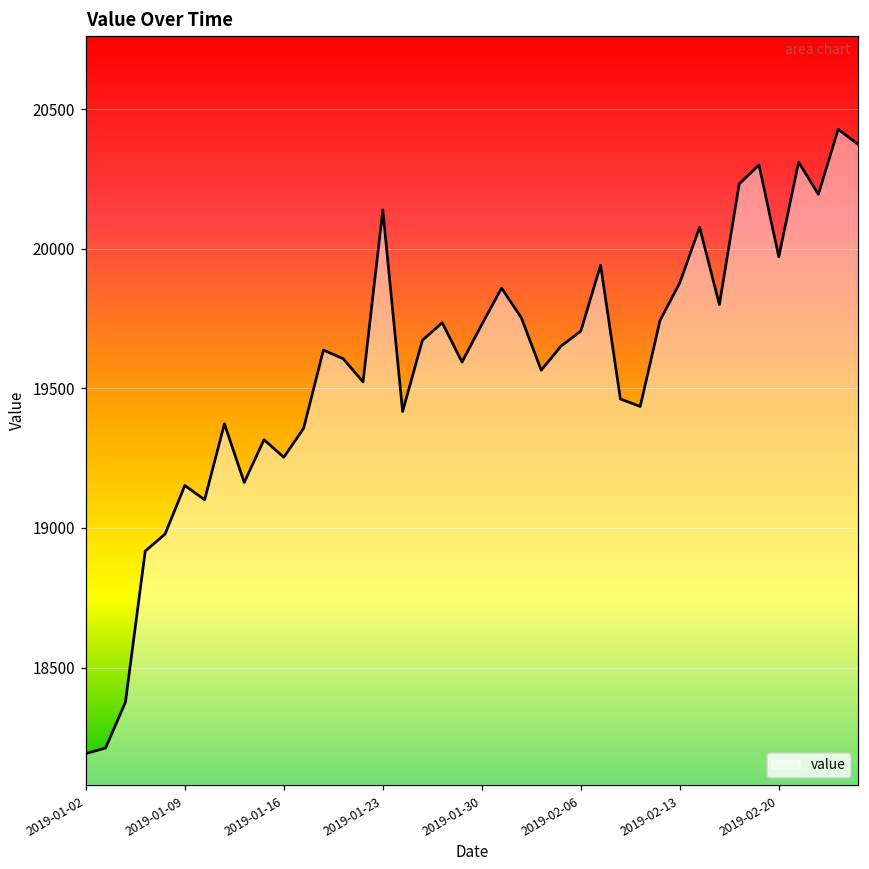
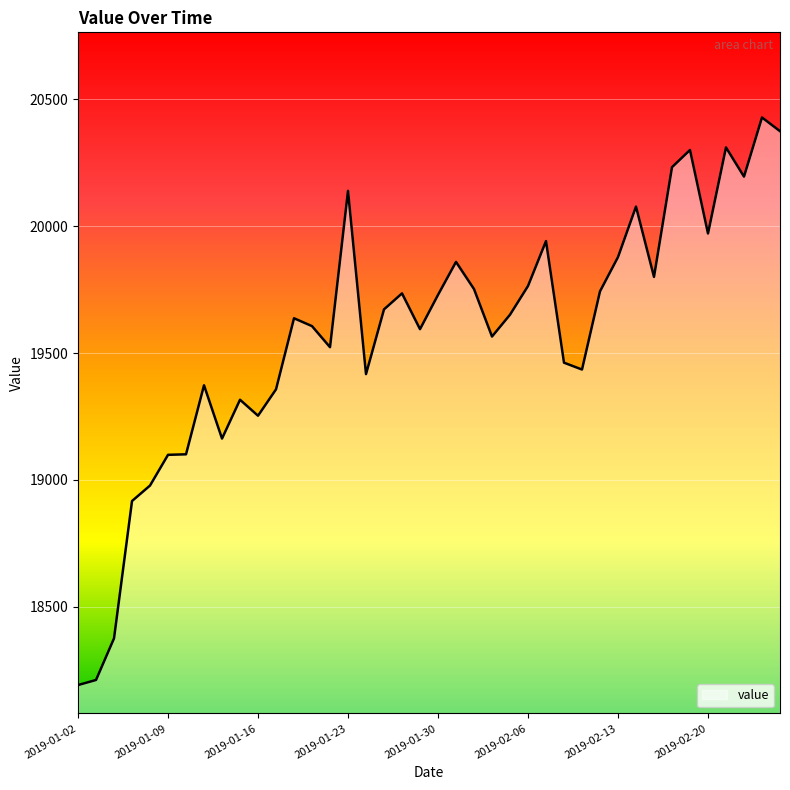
  {
    "2019-01-02": 18190,
-   "2019-01-09": 19150,
+   "2019-01-09": 19100,
    "2019-01-16": 19250,
    "2019-01-23": 20140,
    "2019-01-30": 19730,
-   "2019-02-06": 19710,
+   "2019-02-06": 19760,
    "2019-02-13": 19880,
    "2019-02-20": 19970
  }
